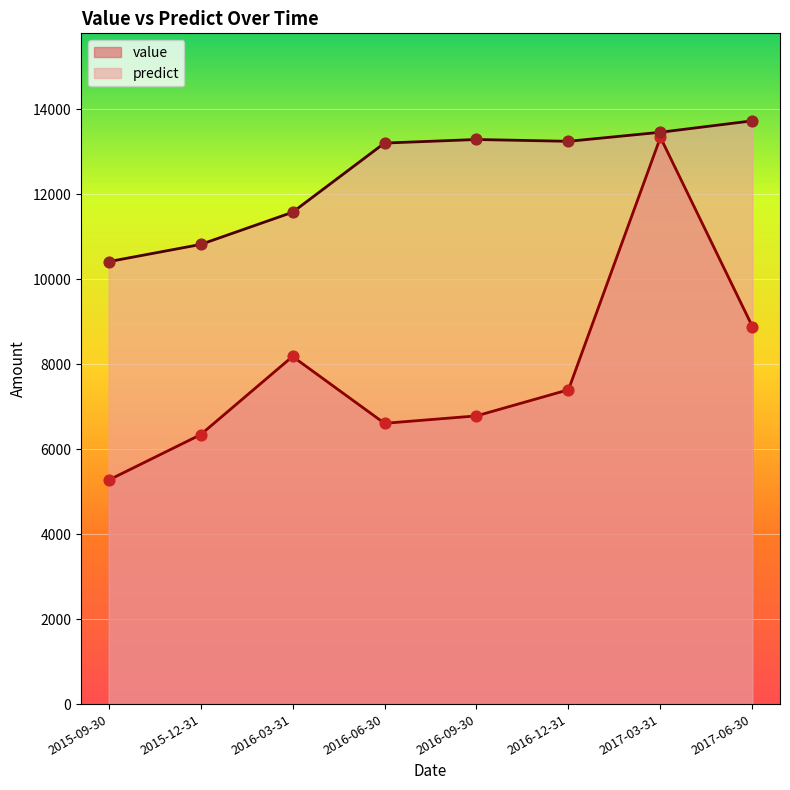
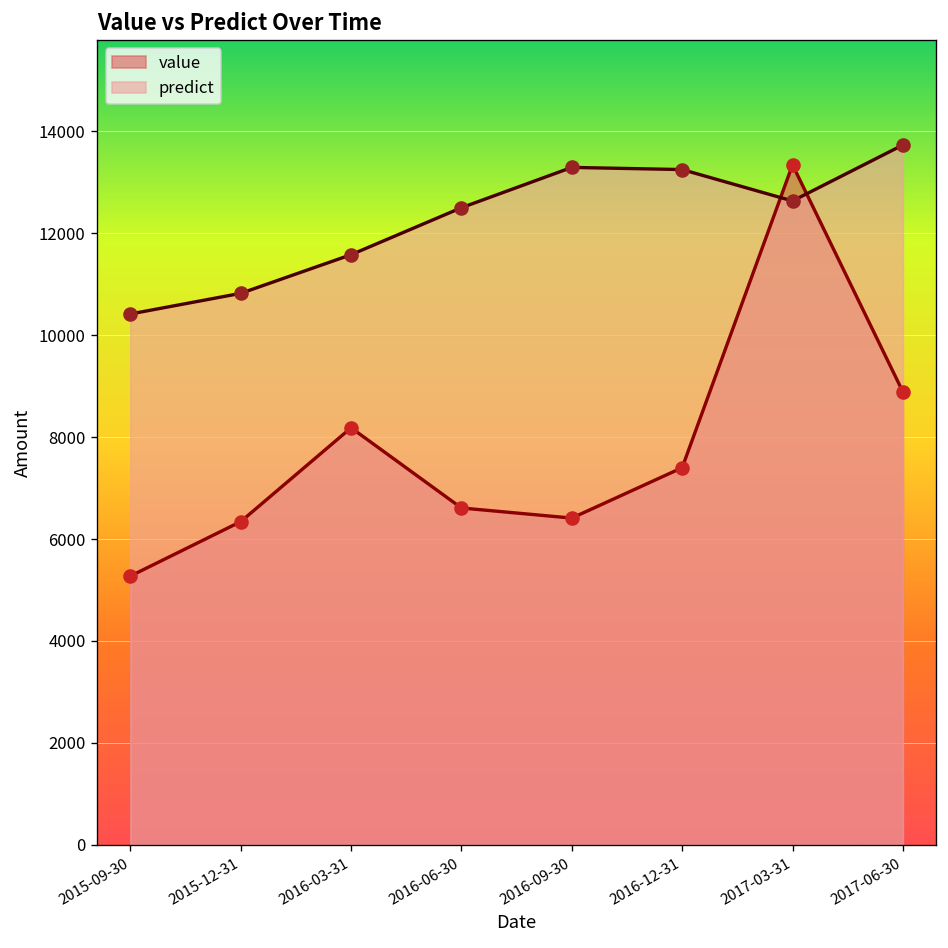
  {
    "value": {
      "2015-09-30": 5300,
      "2015-12-31": 6300,
      "2016-03-31": 8200,
      "2016-06-30": 6600,
-     "2016-09-30": 6800,
+     "2016-09-30": 6400,
      "2016-12-31": 7400,
      "2017-03-31": 13300,
      "2017-06-30": 8900
    },
    "predict": {
      "2015-09-30": 10400,
      "2015-12-31": 10800,
      "2016-03-31": 11600,
-     "2016-06-30": 13200,
+     "2016-06-30": 12500,
      "2016-09-30": 13300,
      "2016-12-31": 13200,
-     "2017-03-31": 13500,
+     "2017-03-31": 12600,
      "2017-06-30": 13700
    }
  }
